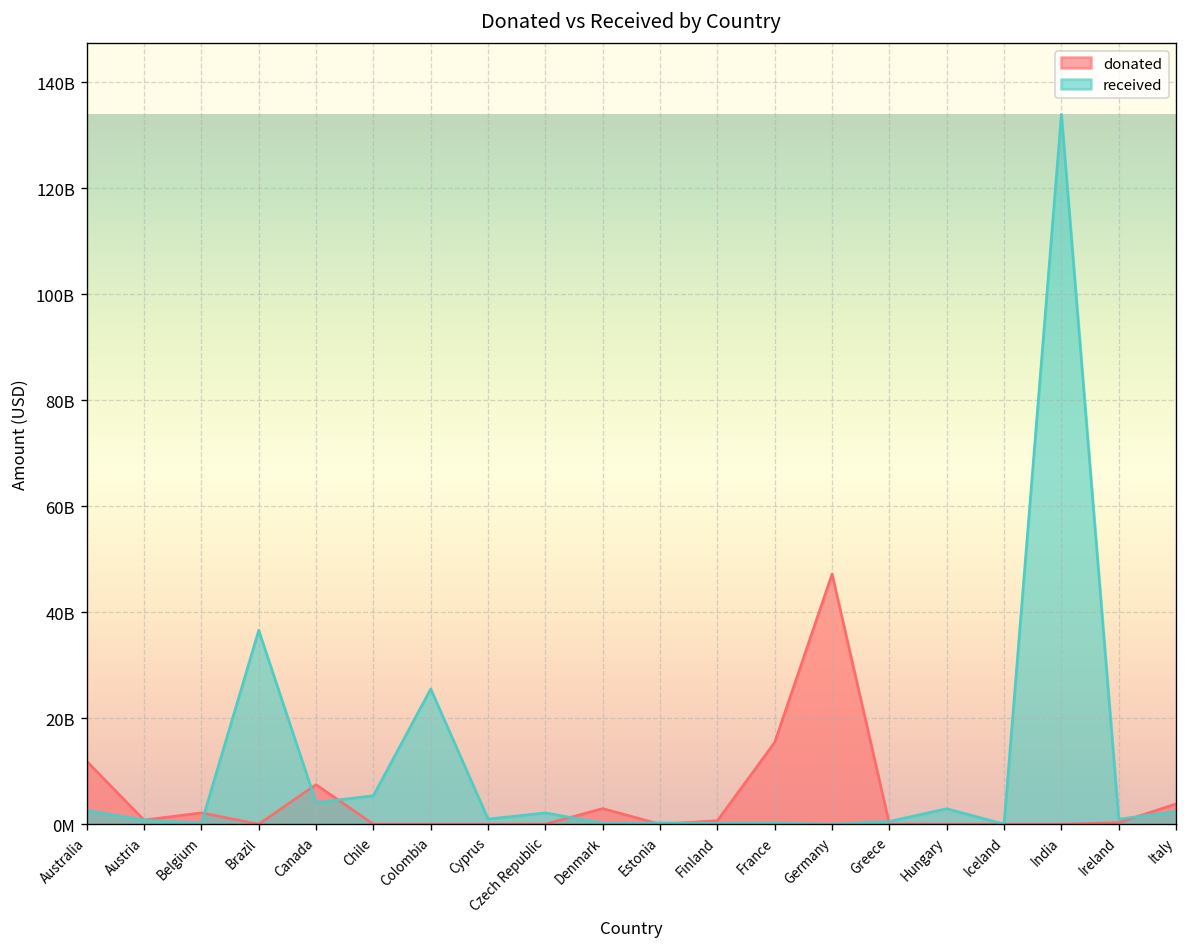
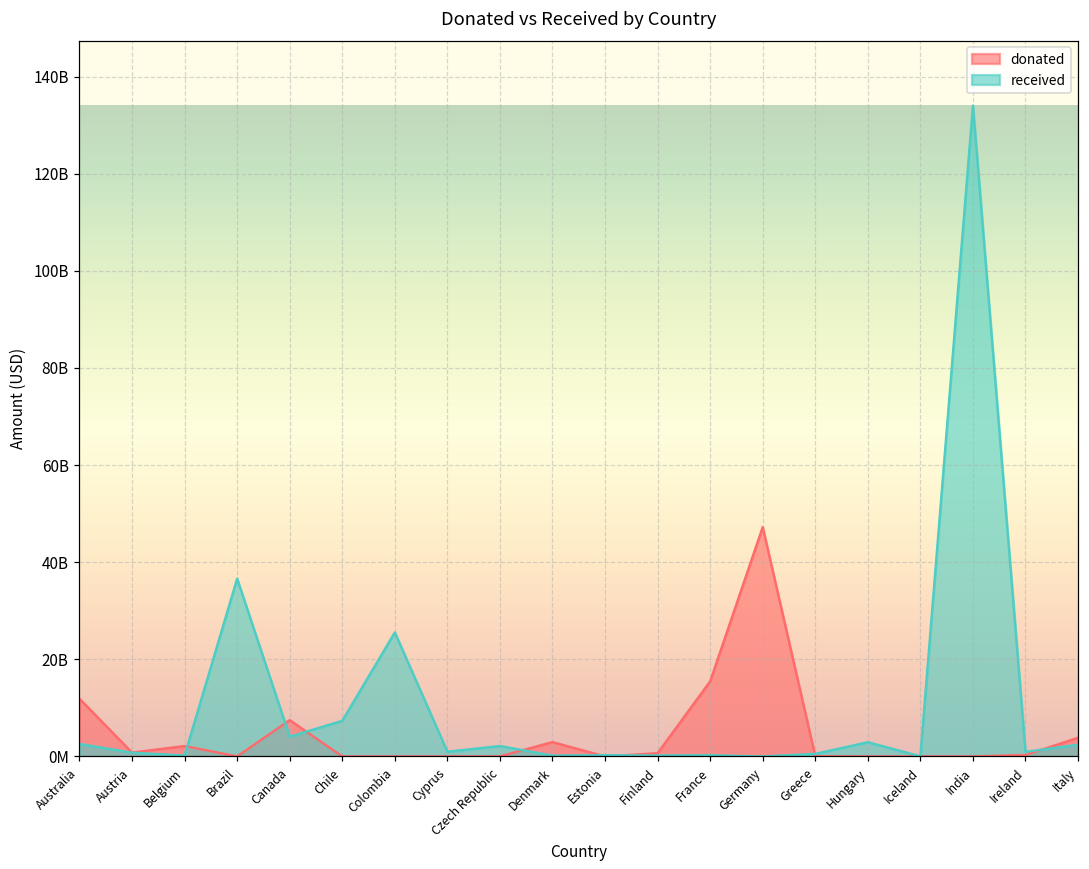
  {
    "donated": {
      "Australia": 12000000000,
      "Belgium": 2000000000,
      "Brazil": 0,
      "Canada": 7000000000,
      "Chile": 0,
      "Colombia": 0,
      "Cyprus": 0,
      "Czech Republic": 0,
      "Denmark": 3000000000,
      "France": 15000000000,
      "Germany": 47000000000,
      "Hungary": 0,
      "India": 0,
      "Ireland": 0,
      "Italy": 4000000000
    },
    "received": {
      "Australia": 3000000000,
      "Belgium": 0,
      "Brazil": 37000000000,
      "Canada": 4000000000,
-     "Chile": 5000000000,
+     "Chile": 7000000000,
      "Colombia": 26000000000,
      "Cyprus": 1000000000,
      "Czech Republic": 2000000000,
      "Denmark": 0,
      "France": 0,
      "Germany": 0,
      "Hungary": 3000000000,
      "India": 134000000000,
      "Ireland": 1000000000,
      "Italy": 2000000000
    }
  }
